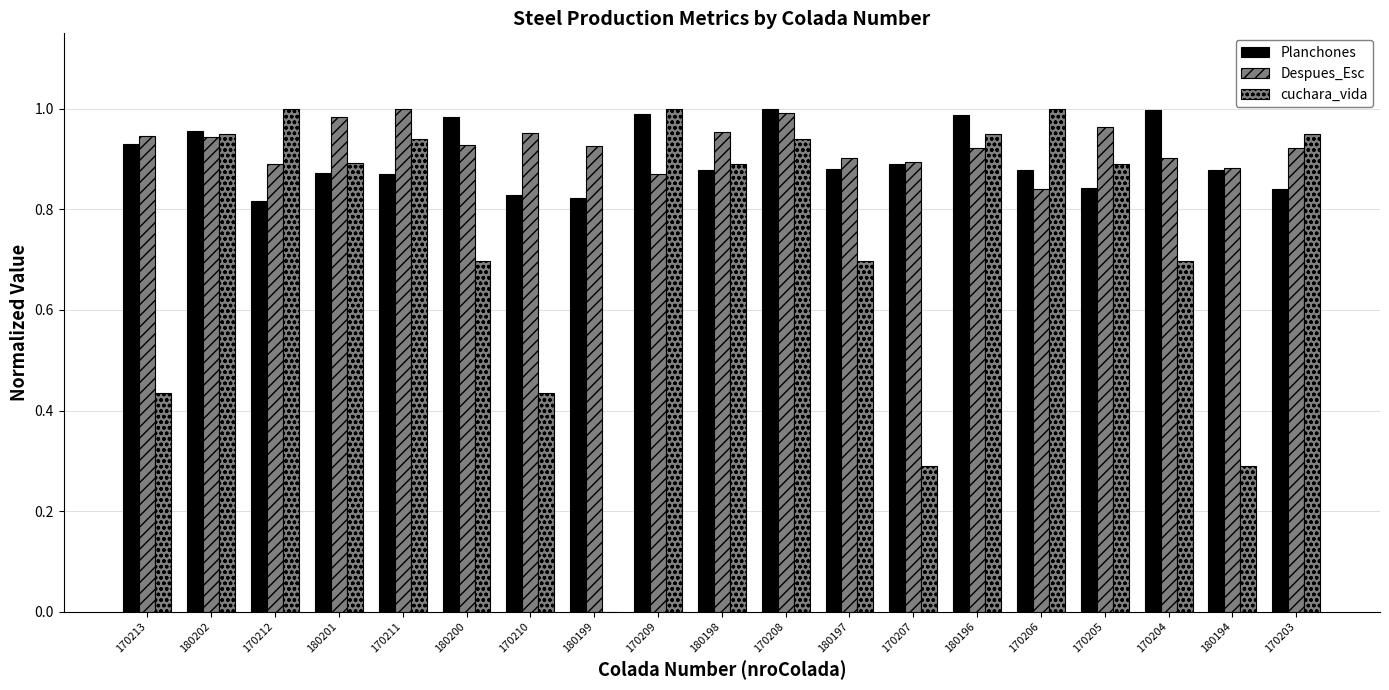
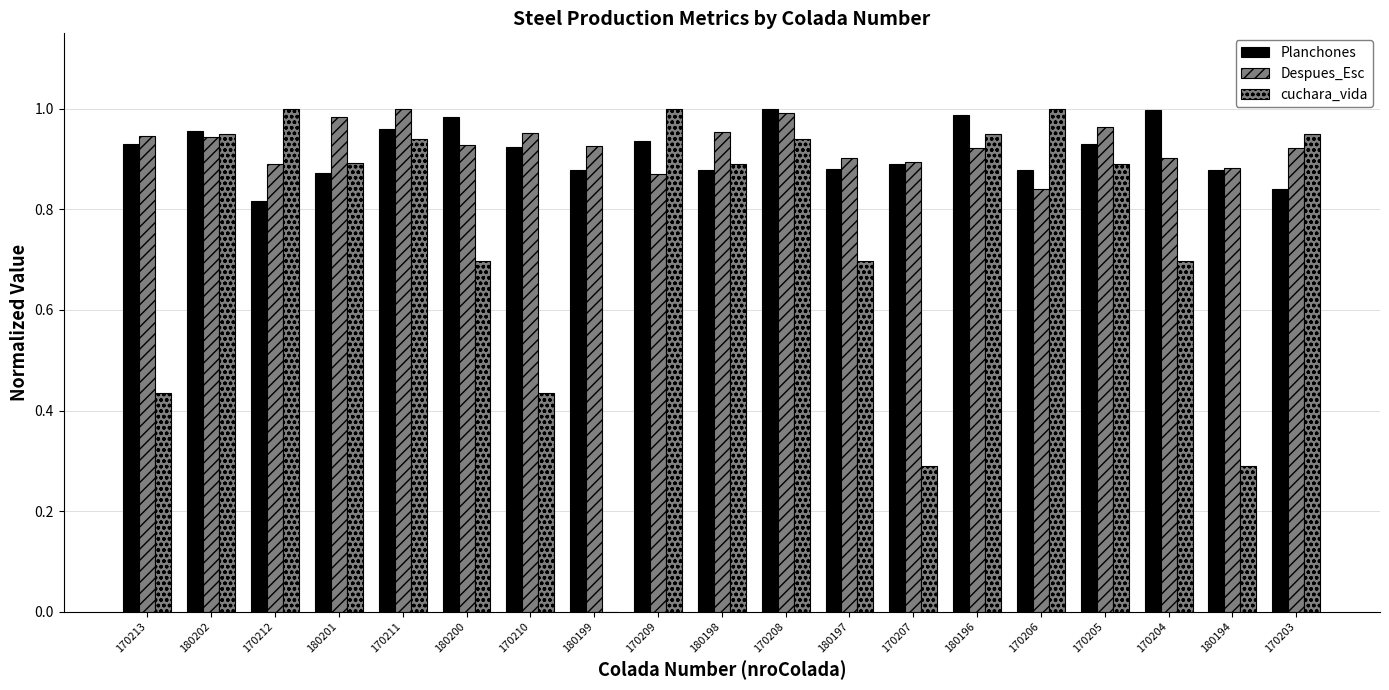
  {
    "Planchones": {
      "170213": 0.93,
      "180202": 0.96,
      "170212": 0.82,
      "180201": 0.87,
-     "170211": 0.87,
+     "170211": 0.96,
      "180200": 0.98,
-     "170210": 0.83,
-     "180199": 0.82,
-     "170209": 0.99,
+     "170210": 0.92,
+     "180199": 0.88,
+     "170209": 0.94,
      "180198": 0.88,
      "170208": 1.00,
      "180197": 0.88,
      "170207": 0.89,
      "180196": 0.99,
      "170206": 0.88,
-     "170205": 0.84,
+     "170205": 0.93,
      "170204": 1.00,
      "180194": 0.88,
      "170203": 0.84
    }
  }
